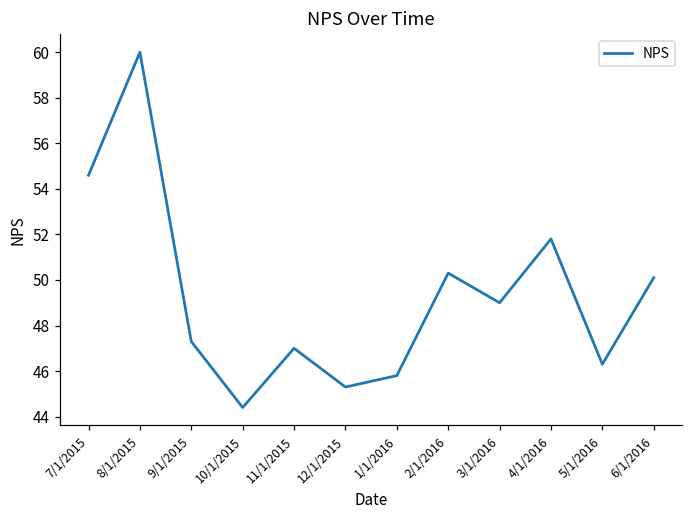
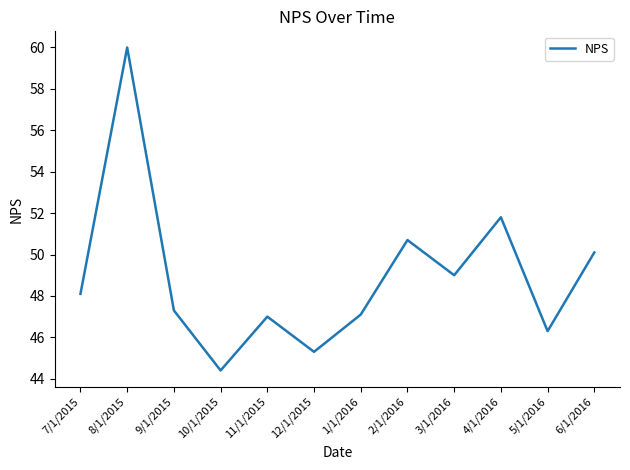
  {
-   "7/1/2015": 54.6,
+   "7/1/2015": 48.1,
    "8/1/2015": 60.0,
    "9/1/2015": 47.3,
    "10/1/2015": 44.4,
    "11/1/2015": 47.0,
    "12/1/2015": 45.3,
-   "1/1/2016": 45.8,
-   "2/1/2016": 50.3,
+   "1/1/2016": 47.1,
+   "2/1/2016": 50.7,
    "3/1/2016": 49.0,
    "4/1/2016": 51.8,
    "5/1/2016": 46.3,
    "6/1/2016": 50.1
  }
